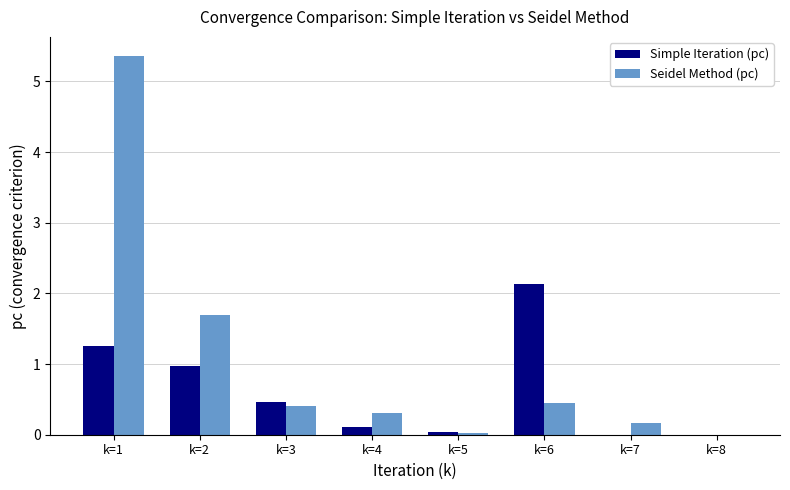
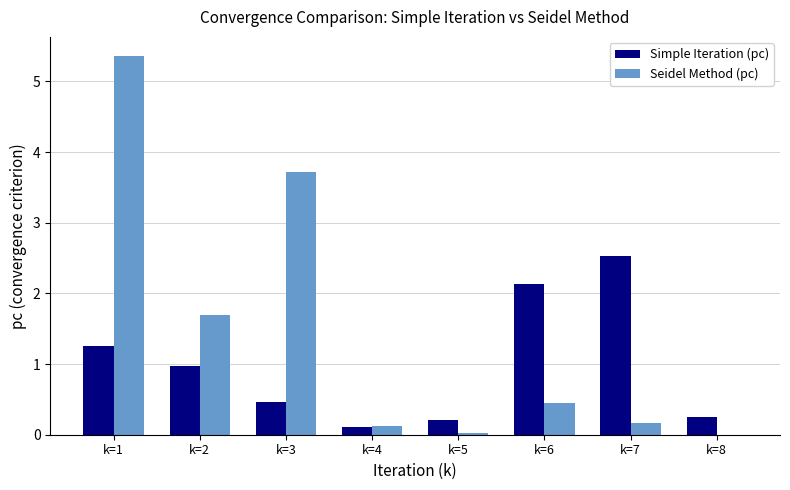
  {
    "Simple Iteration (pc)": {
      "k=1": 1.3,
      "k=2": 1.0,
      "k=3": 0.5,
      "k=4": 0.1,
-     "k=5": 0.0,
+     "k=5": 0.2,
      "k=6": 2.1,
-     "k=7": 0.0,
-     "k=8": 0.0
+     "k=7": 2.5,
+     "k=8": 0.3
    },
    "Seidel Method (pc)": {
      "k=1": 5.4,
      "k=2": 1.7,
-     "k=3": 0.4,
-     "k=4": 0.3,
+     "k=3": 3.7,
+     "k=4": 0.1,
      "k=6": 0.4,
      "k=7": 0.2
    }
  }
